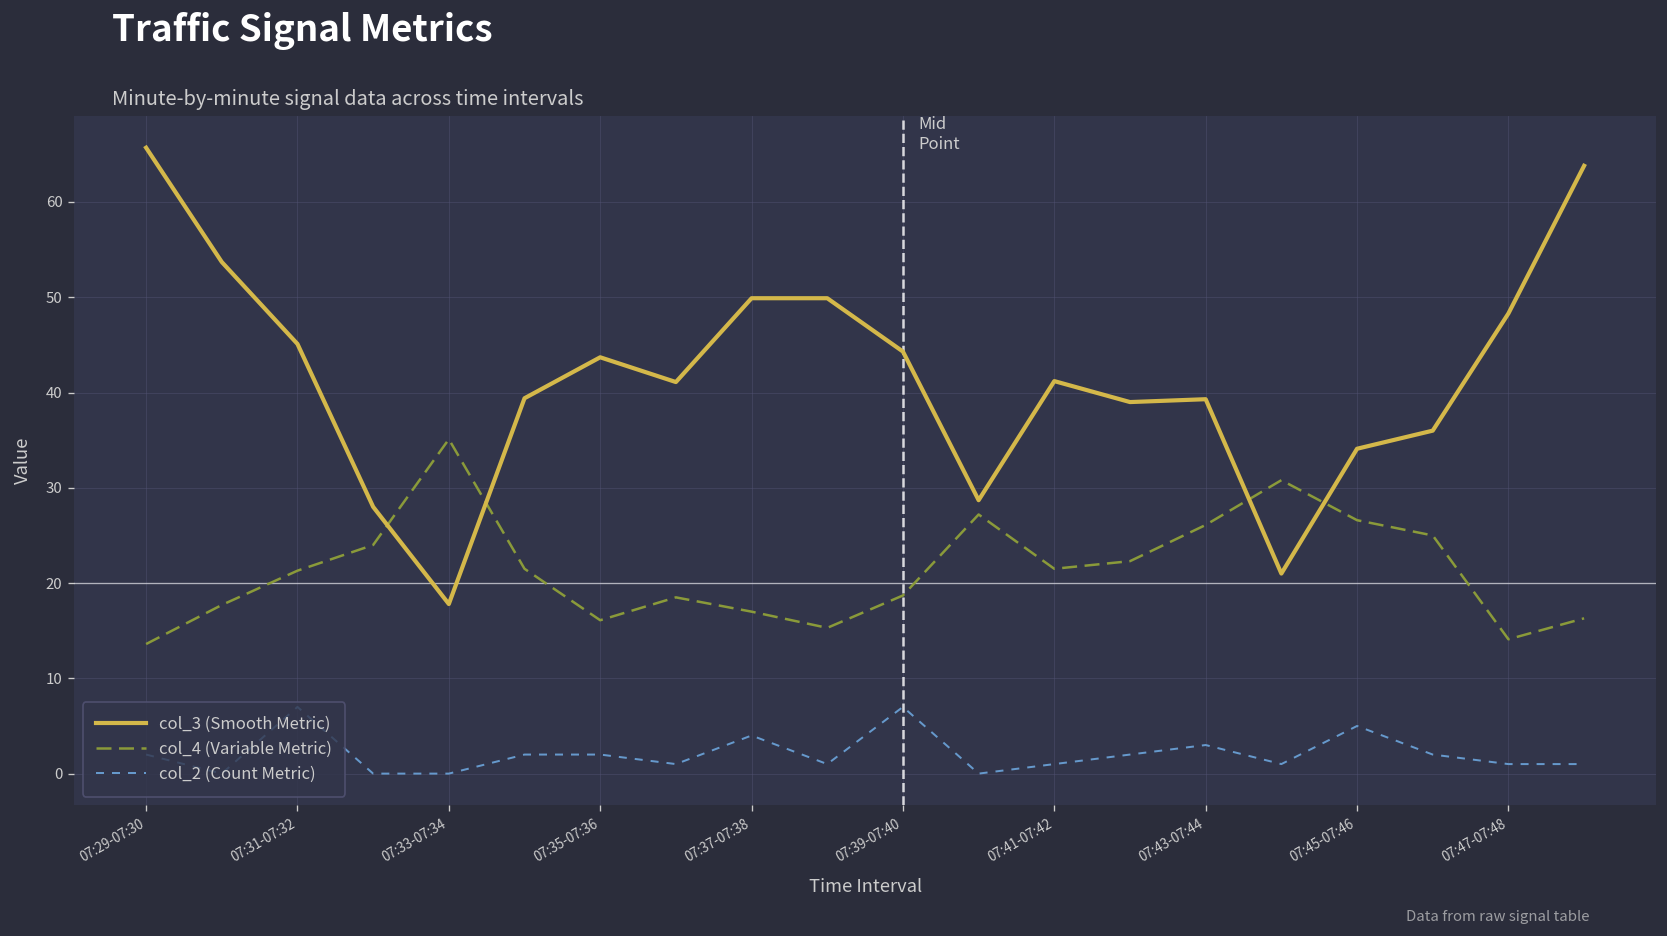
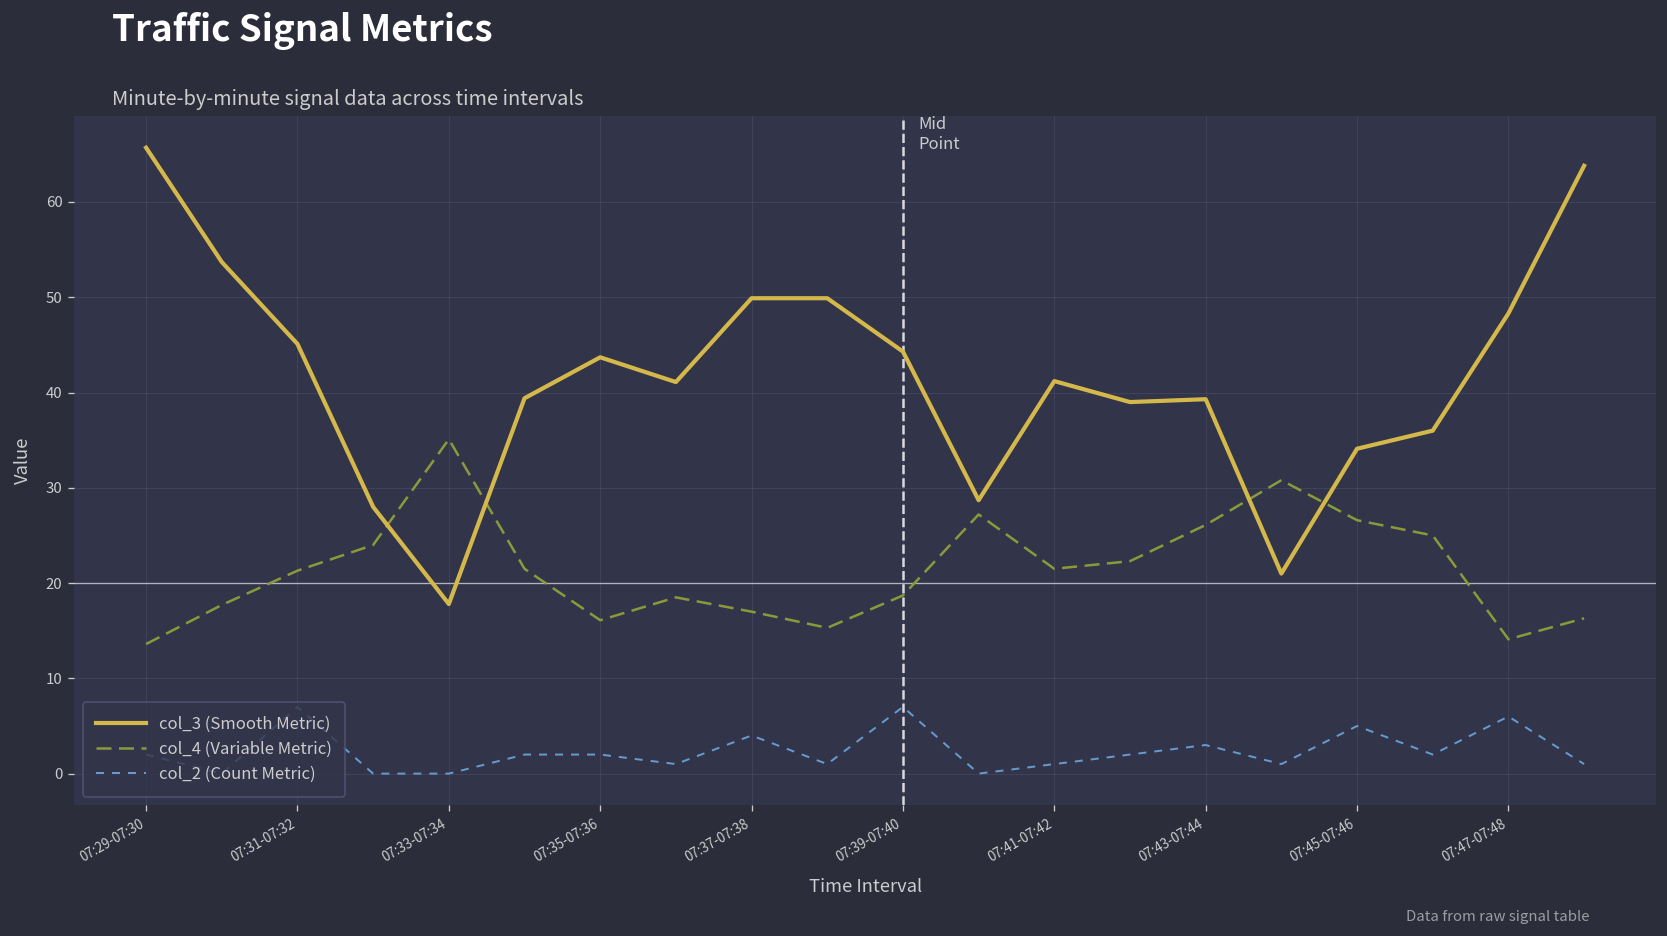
  {
    "col_3 (Smooth Metric)": {
      "07:29-07:30": 66,
      "07:31-07:32": 45,
      "07:33-07:34": 18,
      "07:35-07:36": 44,
      "07:37-07:38": 50,
      "07:39-07:40": 44,
      "07:41-07:42": 41,
      "07:43-07:44": 39,
      "07:45-07:46": 34,
      "07:47-07:48": 48
    },
    "col_4 (Variable Metric)": {
      "07:29-07:30": 14,
      "07:31-07:32": 21,
      "07:33-07:34": 35,
      "07:35-07:36": 16,
      "07:37-07:38": 17,
      "07:39-07:40": 19,
      "07:41-07:42": 22,
      "07:43-07:44": 26,
      "07:45-07:46": 27,
      "07:47-07:48": 14
    },
    "col_2 (Count Metric)": {
      "07:33-07:34": 0,
      "07:35-07:36": 2,
      "07:37-07:38": 4,
      "07:39-07:40": 7,
      "07:41-07:42": 1,
      "07:43-07:44": 3,
      "07:45-07:46": 5,
-     "07:47-07:48": 1
+     "07:47-07:48": 6
    }
  }
